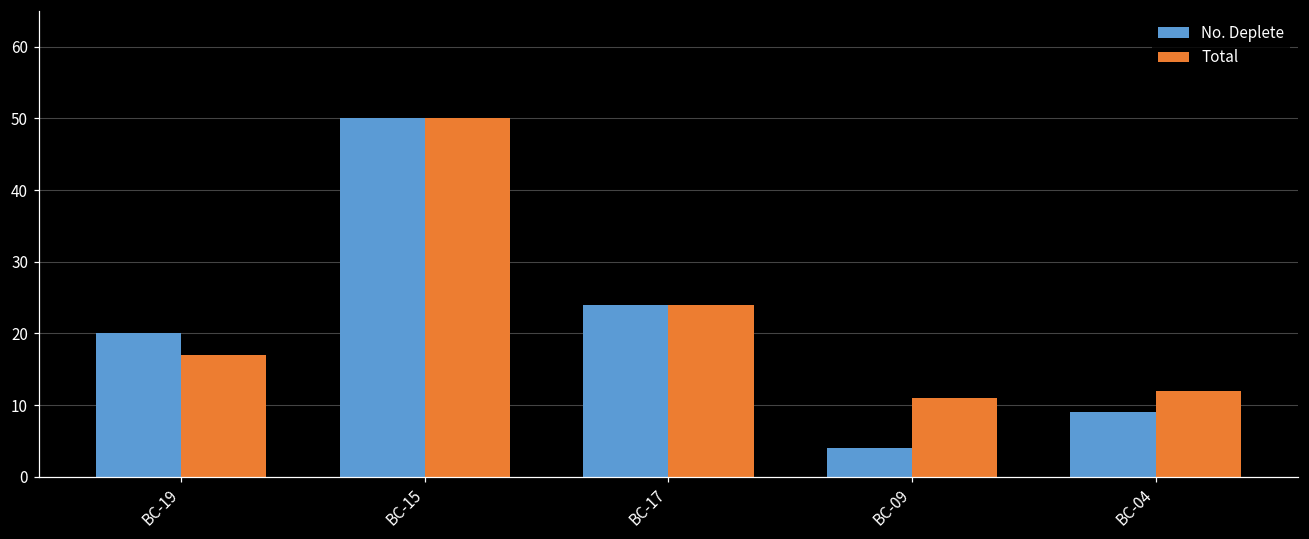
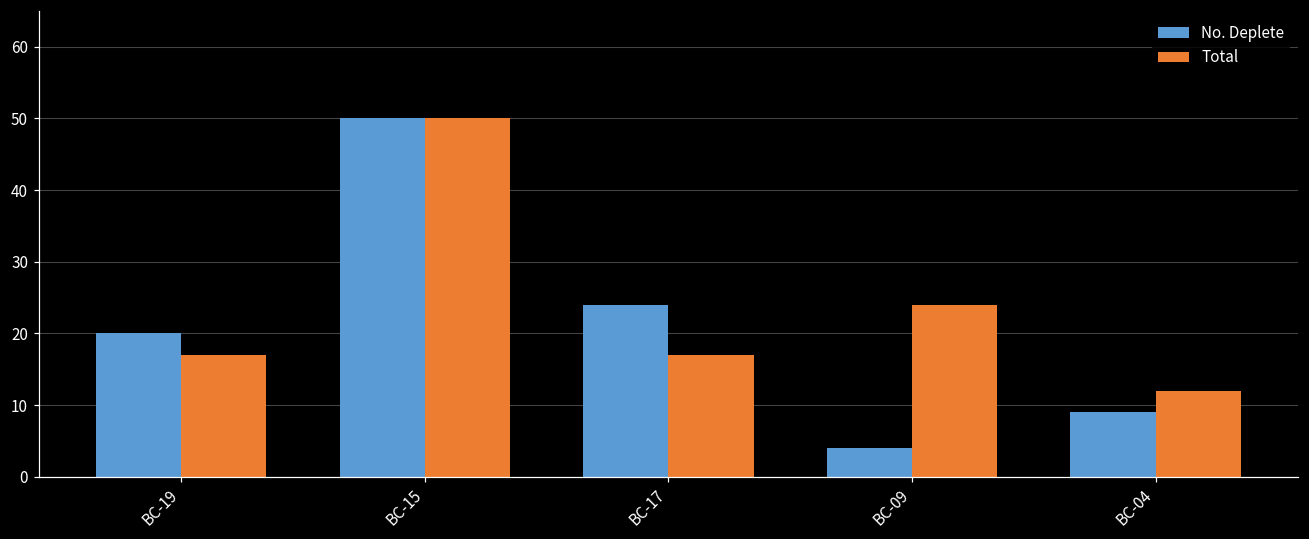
  {
    "No. Deplete": {
      "BC-19": 20,
      "BC-15": 50,
      "BC-17": 24,
      "BC-09": 4,
      "BC-04": 9
    },
    "Total": {
      "BC-19": 17,
      "BC-15": 50,
-     "BC-17": 24,
-     "BC-09": 11,
+     "BC-17": 17,
+     "BC-09": 24,
      "BC-04": 12
    }
  }
